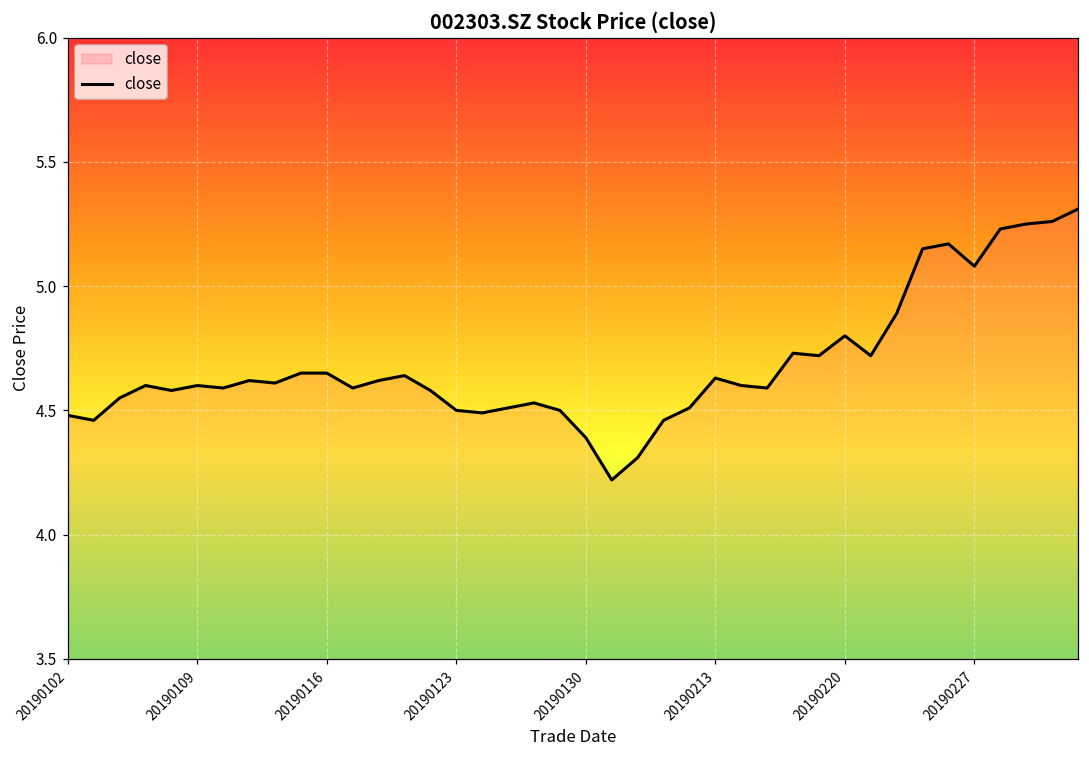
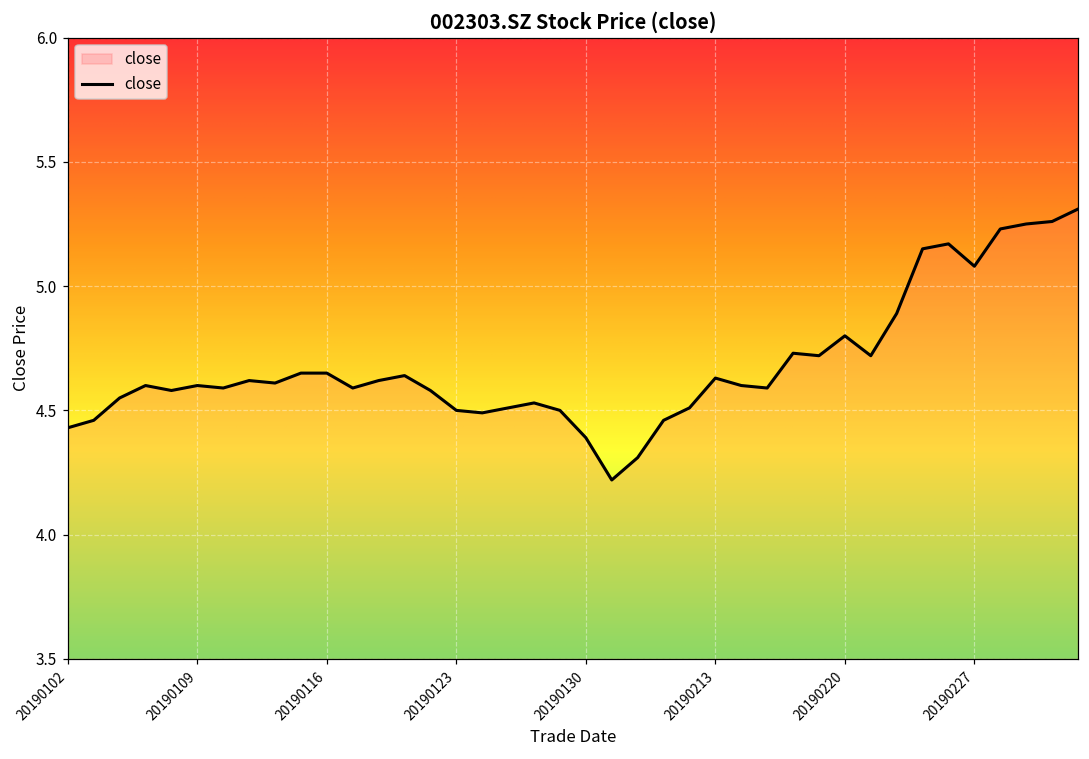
  {
-   "20190102": 4.48,
+   "20190102": 4.43,
    "20190109": 4.60,
    "20190116": 4.65,
    "20190123": 4.50,
    "20190130": 4.39,
    "20190213": 4.63,
    "20190220": 4.80,
    "20190227": 5.08
  }
